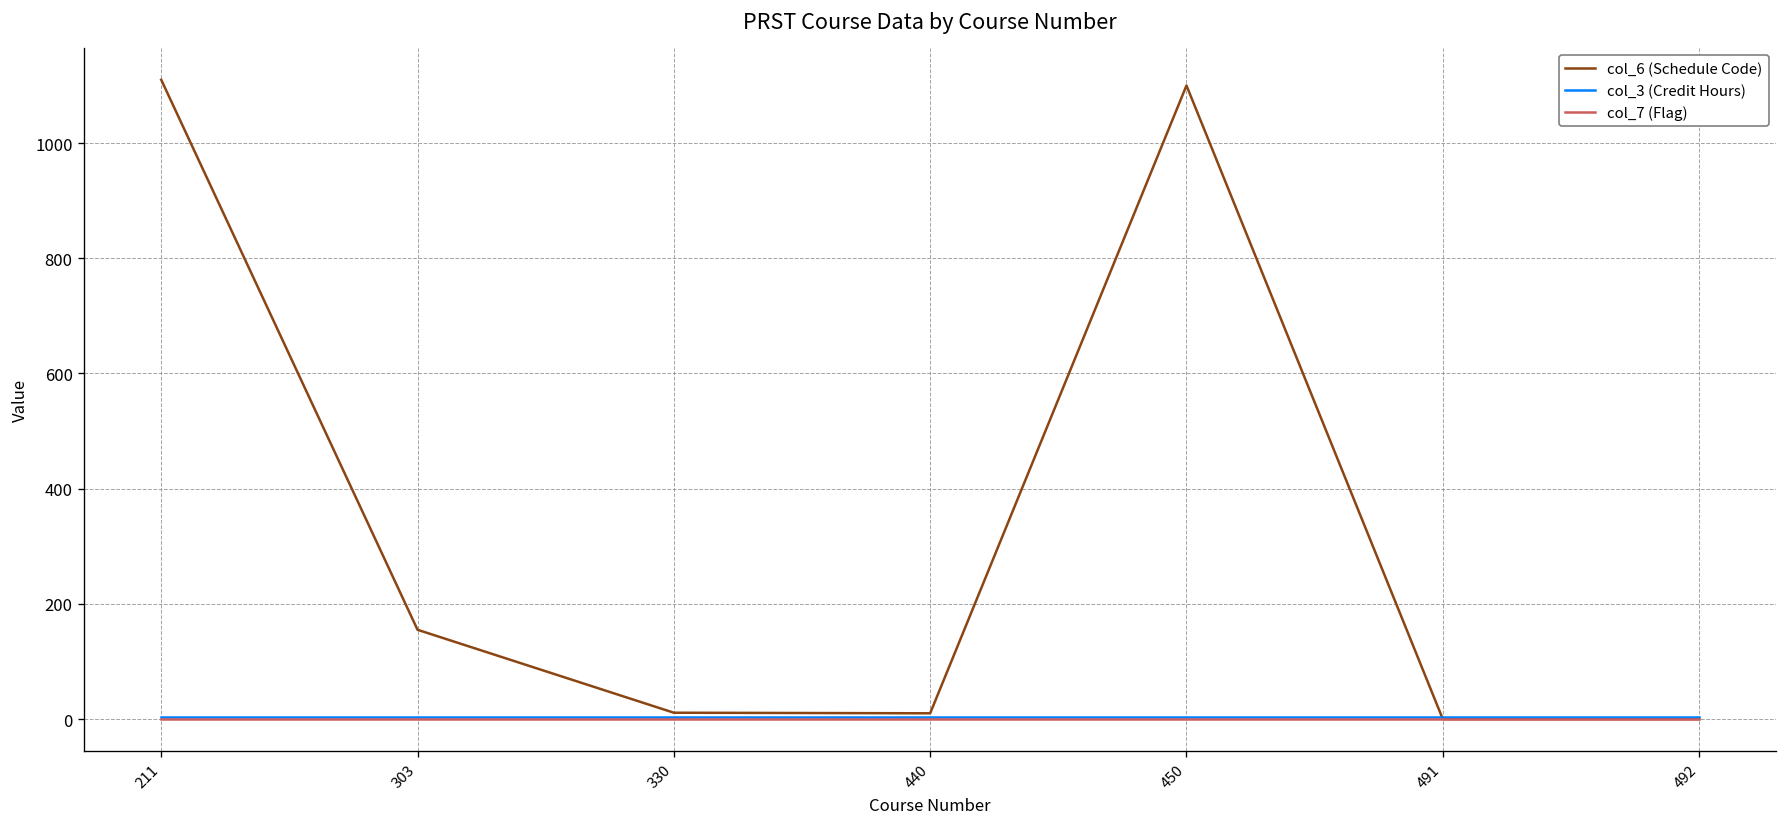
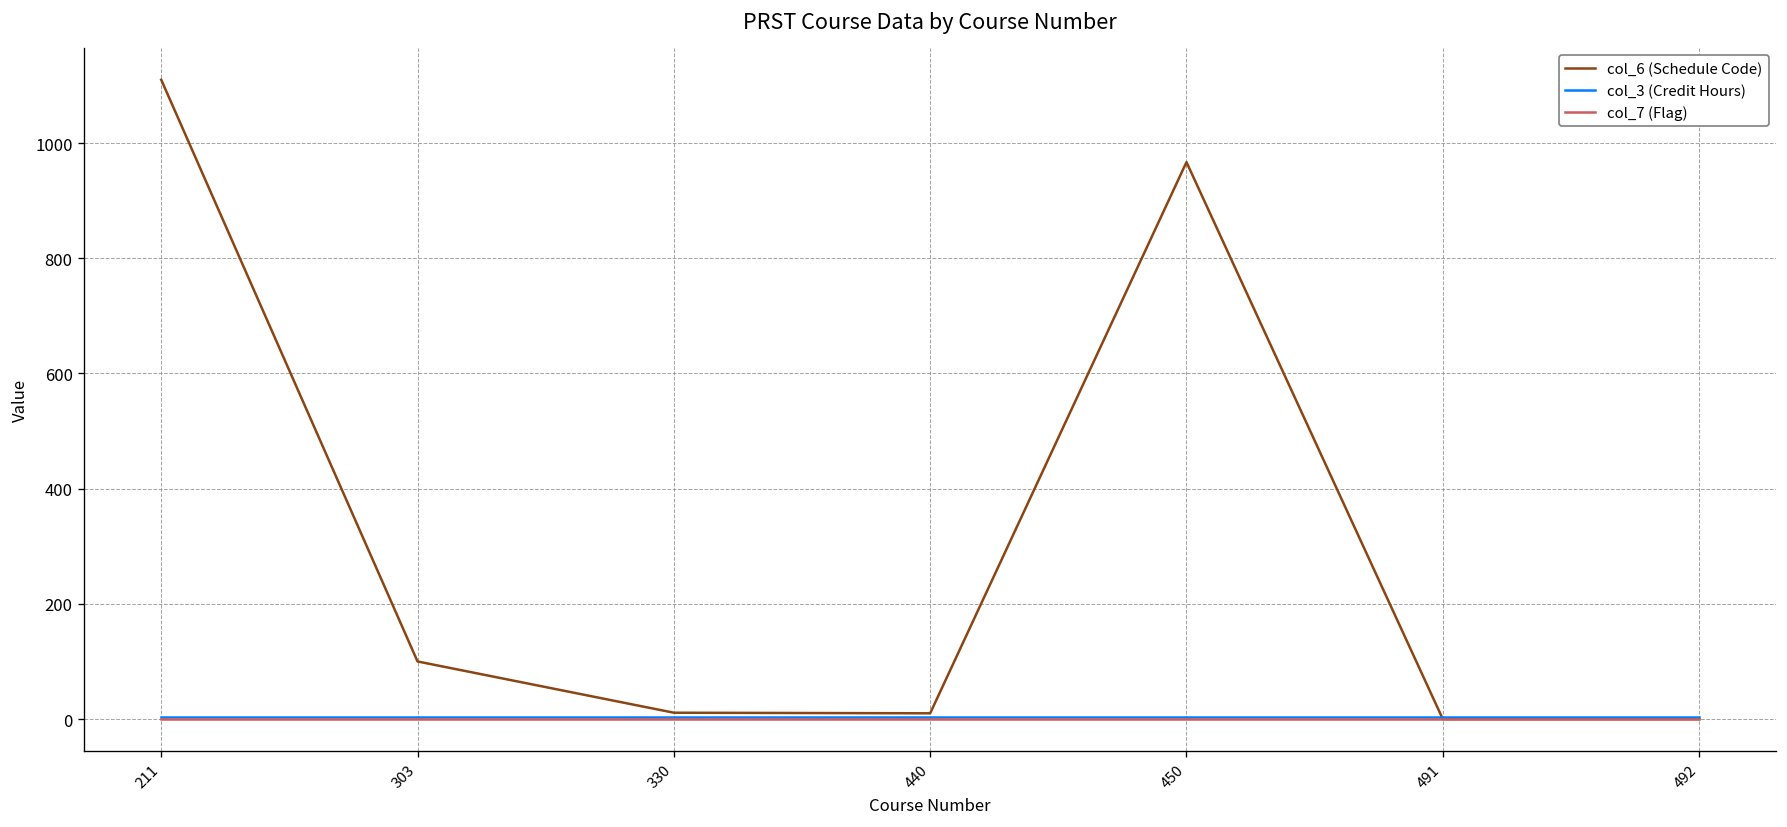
  {
    "col_6 (Schedule Code)": {
      "211": 1110,
-     "303": 160,
+     "303": 100,
      "330": 10,
      "440": 10,
-     "450": 1100
+     "450": 970
    }
  }
